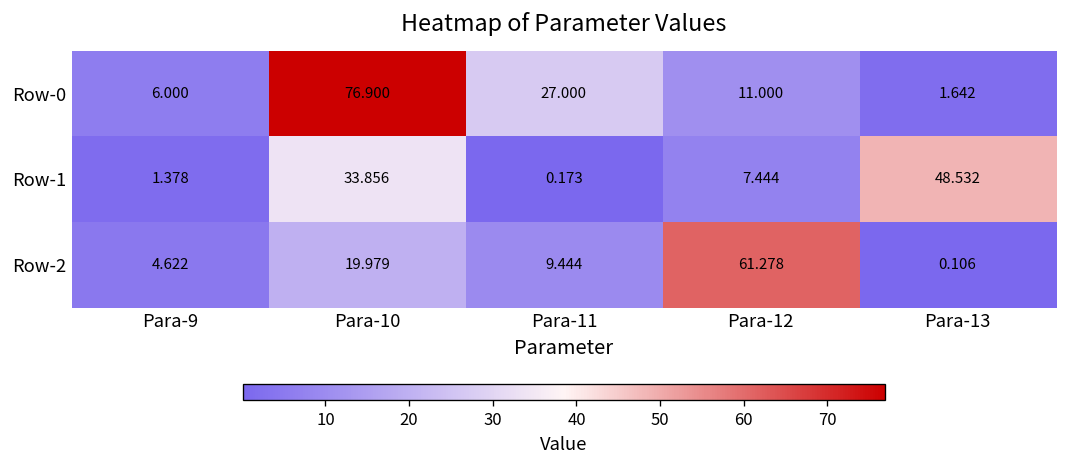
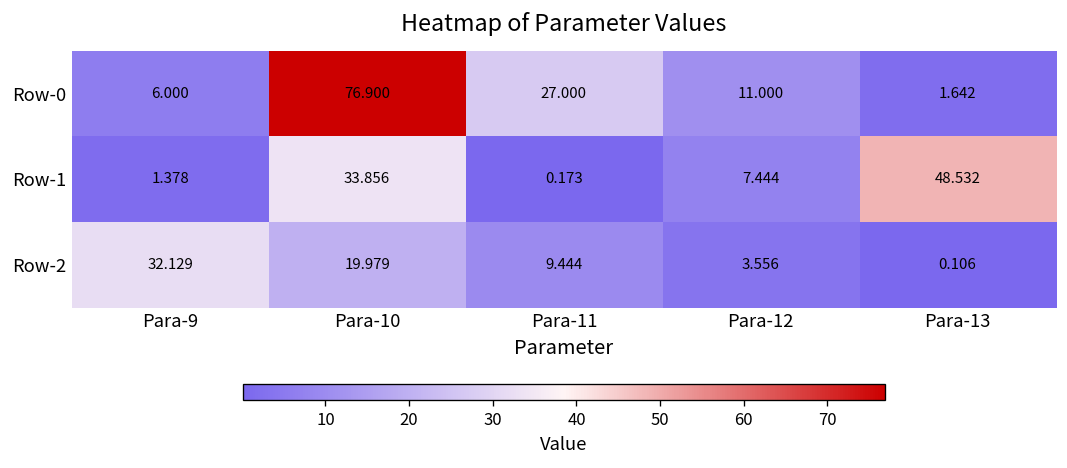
  {
    "Row-0": {
      "Para-9": 6.000,
      "Para-10": 76.900,
      "Para-11": 27.000,
      "Para-12": 11.000,
      "Para-13": 1.642
    },
    "Row-1": {
      "Para-9": 1.378,
      "Para-10": 33.856,
      "Para-11": 0.173,
      "Para-12": 7.444,
      "Para-13": 48.532
    },
    "Row-2": {
-     "Para-9": 4.622,
+     "Para-9": 32.129,
      "Para-10": 19.979,
      "Para-11": 9.444,
-     "Para-12": 61.278,
+     "Para-12": 3.556,
      "Para-13": 0.106
    }
  }
